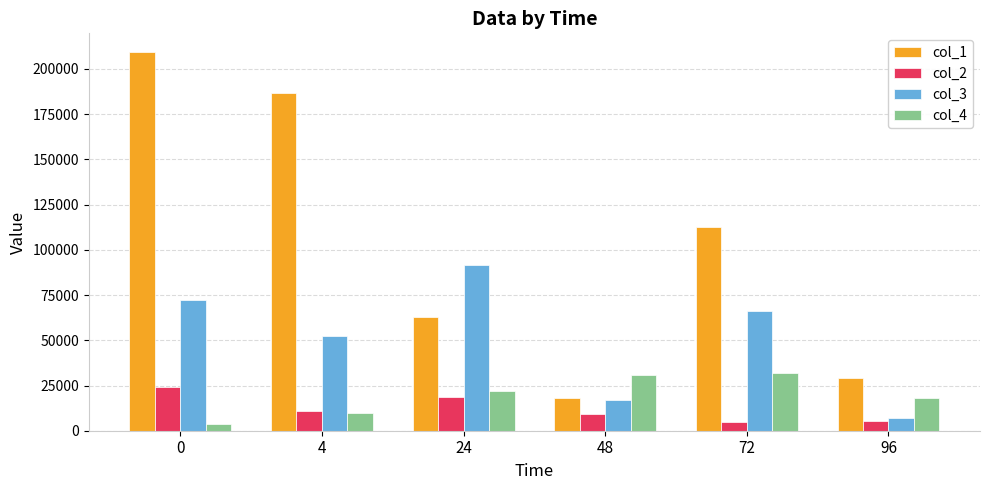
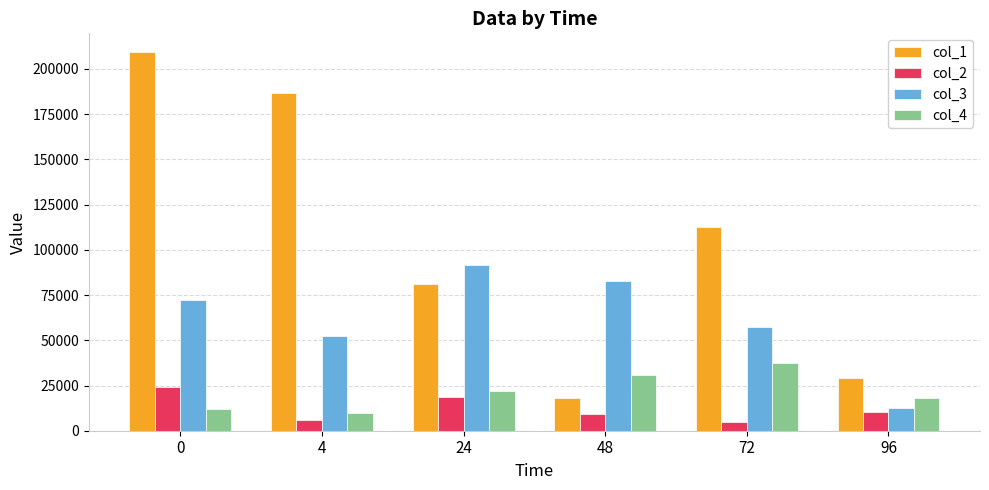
  {
    "col_1": {
      "0": 209000,
      "4": 187000,
-     "24": 63000,
+     "24": 81000,
      "48": 18000,
      "72": 113000,
      "96": 29000
    },
    "col_2": {
      "0": 24000,
-     "4": 11000,
+     "4": 6000,
      "24": 19000,
      "48": 9000,
      "72": 5000,
-     "96": 5000
+     "96": 10000
    },
    "col_3": {
      "0": 72000,
      "4": 52000,
      "24": 92000,
-     "48": 17000,
-     "72": 66000,
-     "96": 7000
+     "48": 83000,
+     "72": 57000,
+     "96": 12000
    },
    "col_4": {
-     "0": 4000,
+     "0": 12000,
      "4": 10000,
      "24": 22000,
      "48": 31000,
-     "72": 32000,
+     "72": 37000,
      "96": 18000
    }
  }
